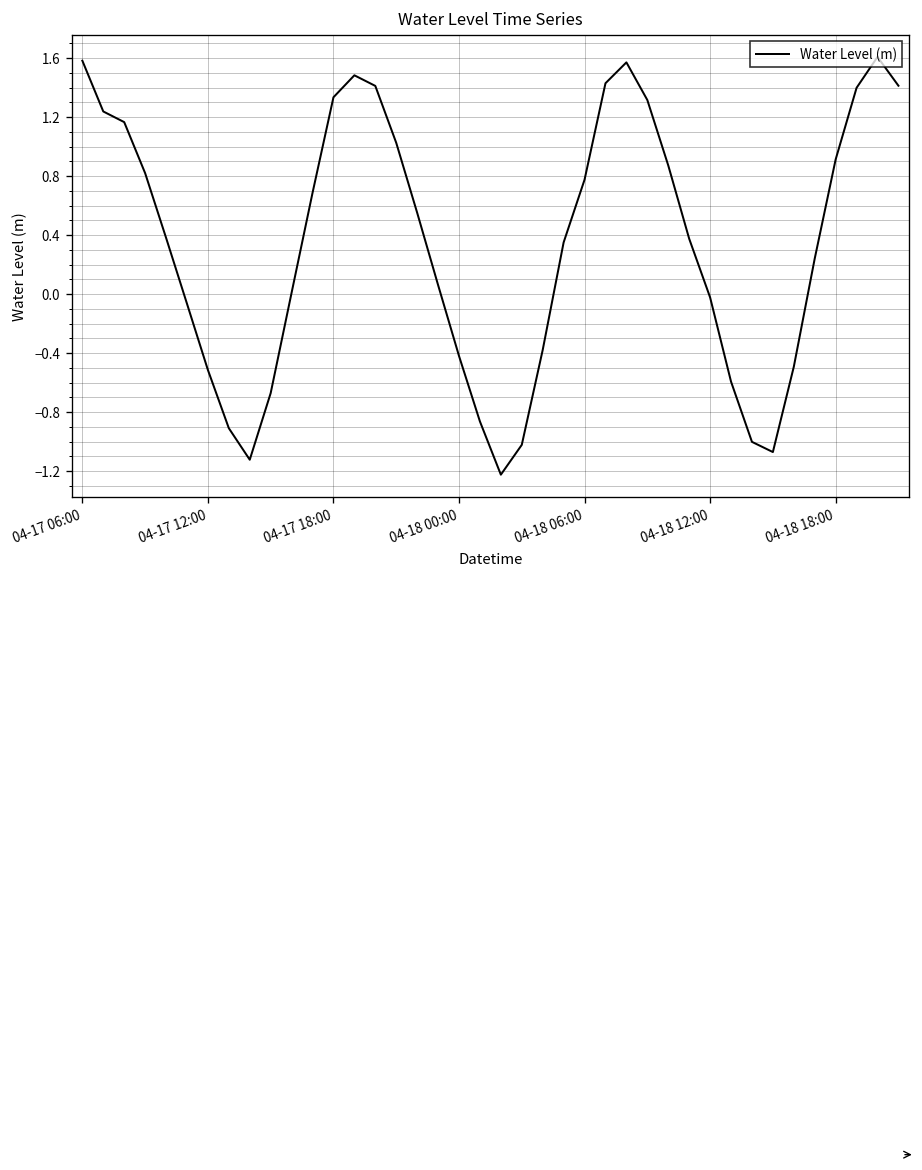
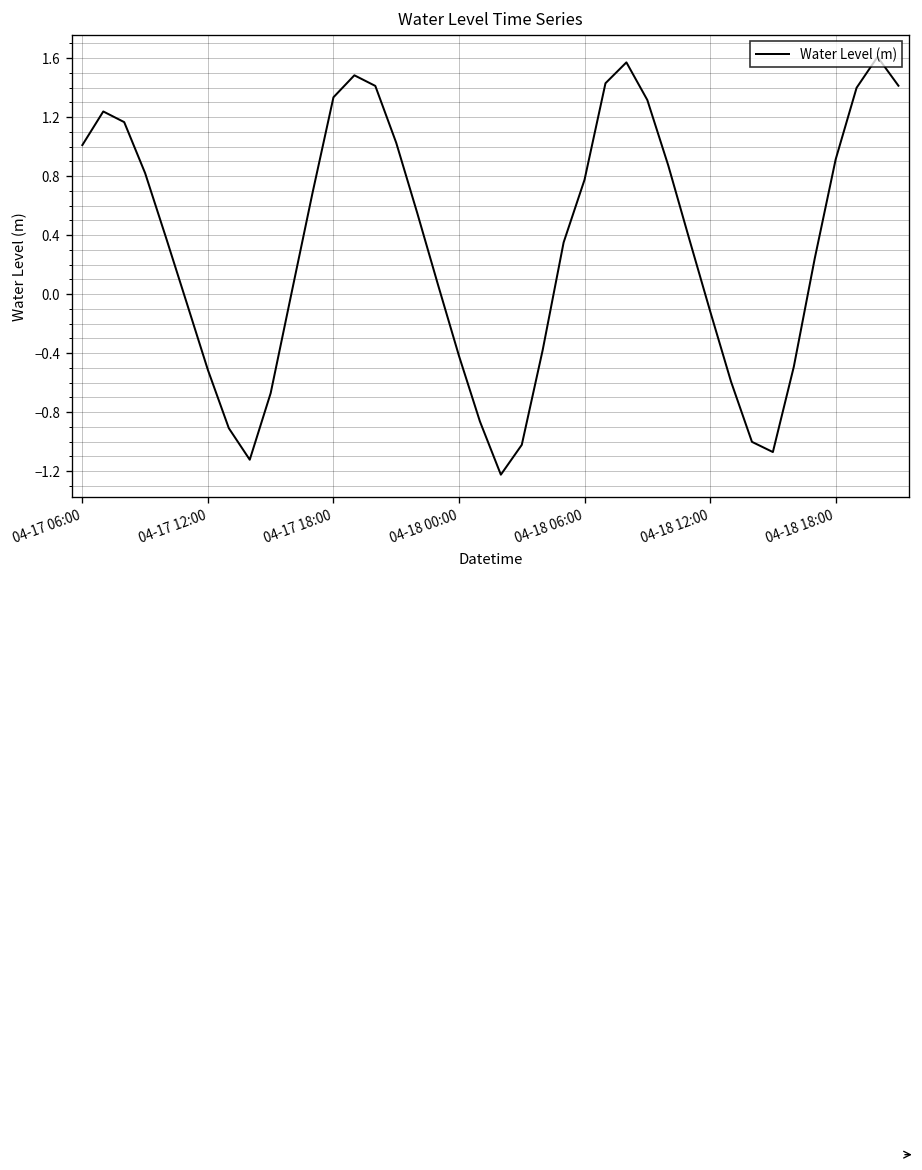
  {
-   "04-17 06:00": 1.58,
+   "04-17 06:00": 1.01,
    "04-17 12:00": -0.51,
    "04-17 18:00": 1.33,
    "04-18 00:00": -0.42,
    "04-18 06:00": 0.78,
-   "04-18 12:00": -0.02,
+   "04-18 12:00": -0.11,
    "04-18 18:00": 0.91
  }
